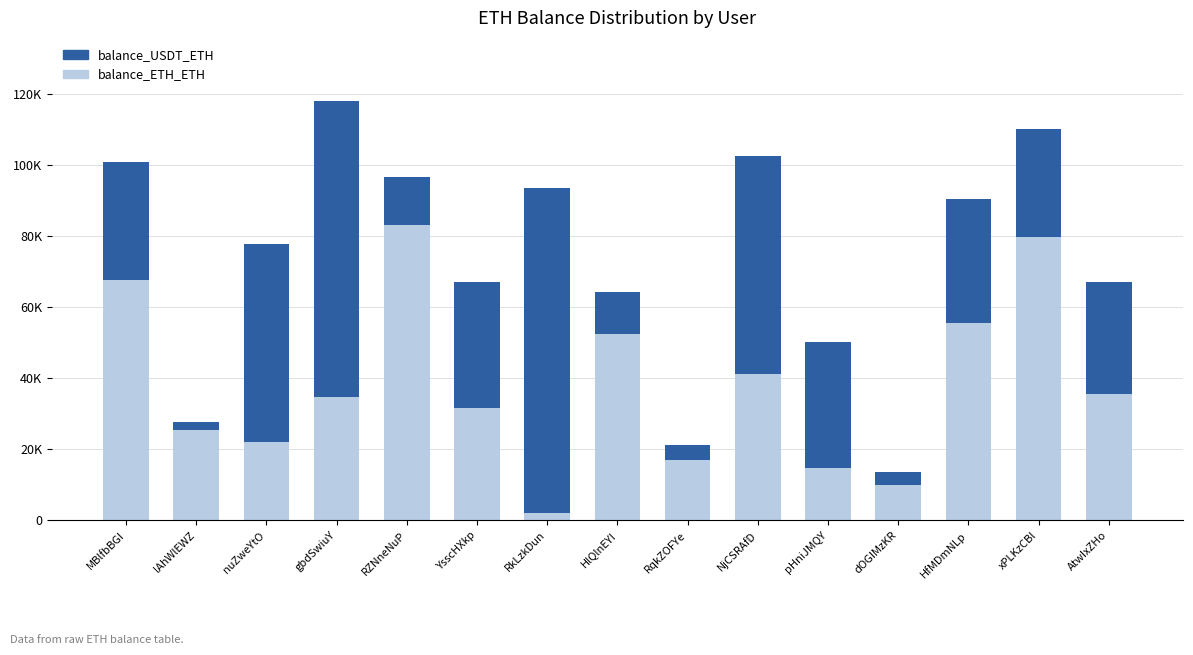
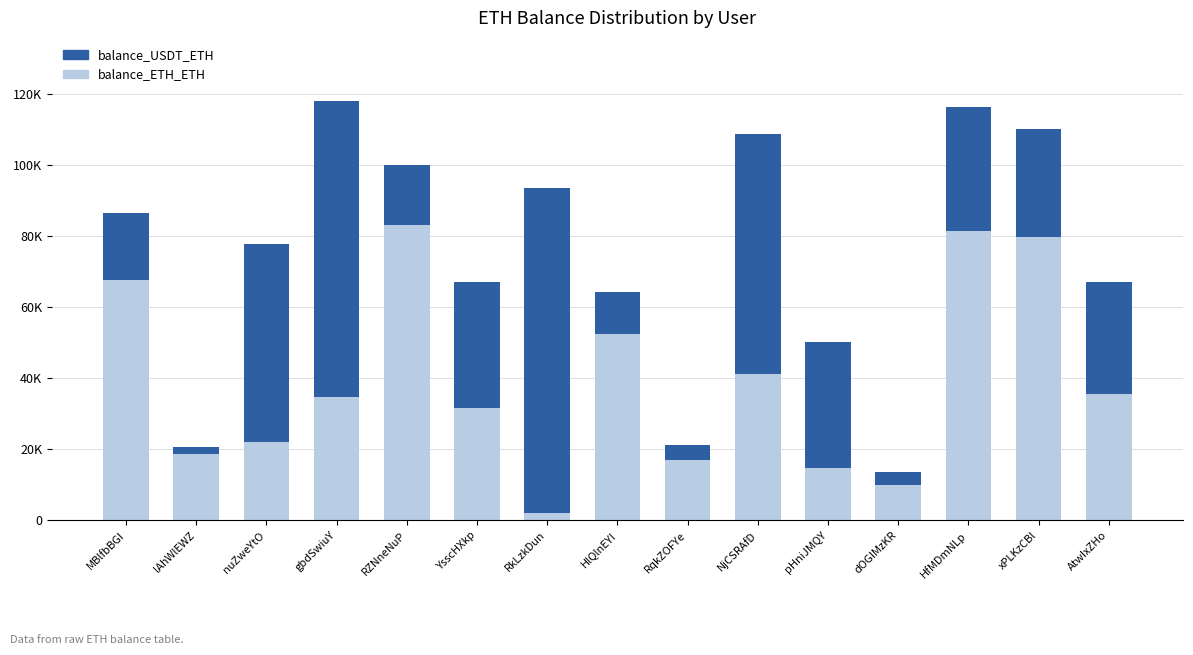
  {
    "balance_ETH_ETH": {
      "MBlfbBGI": 68000,
-     "lAhWlEWZ": 26000,
+     "lAhWlEWZ": 19000,
      "nuZweYtO": 22000,
      "gbdSwiuY": 35000,
      "RZNneNuP": 83000,
      "YsscHXkp": 32000,
      "RkLzkDun": 2000,
      "HlQlnEYI": 53000,
      "RqkZOFYe": 17000,
      "NjCSRAfD": 41000,
      "pHniJMQY": 15000,
      "dOGIMzKR": 10000,
-     "HfMDmNLp": 56000,
+     "HfMDmNLp": 81000,
      "xPLKzCBl": 80000,
      "AtwIxZHo": 35000
    },
    "balance_USDT_ETH": {
-     "MBlfbBGI": 33000,
+     "MBlfbBGI": 19000,
      "lAhWlEWZ": 2000,
      "nuZweYtO": 56000,
      "gbdSwiuY": 83000,
-     "RZNneNuP": 13000,
+     "RZNneNuP": 17000,
      "YsscHXkp": 35000,
      "RkLzkDun": 92000,
      "HlQlnEYI": 12000,
      "RqkZOFYe": 4000,
-     "NjCSRAfD": 61000,
+     "NjCSRAfD": 68000,
      "pHniJMQY": 35000,
      "dOGIMzKR": 4000,
      "HfMDmNLp": 35000,
      "xPLKzCBl": 31000,
      "AtwIxZHo": 32000
    }
  }
